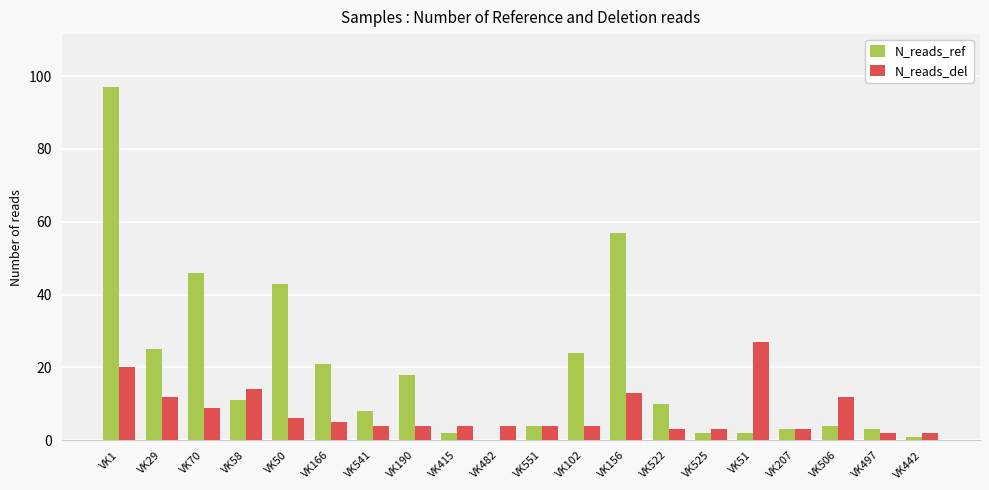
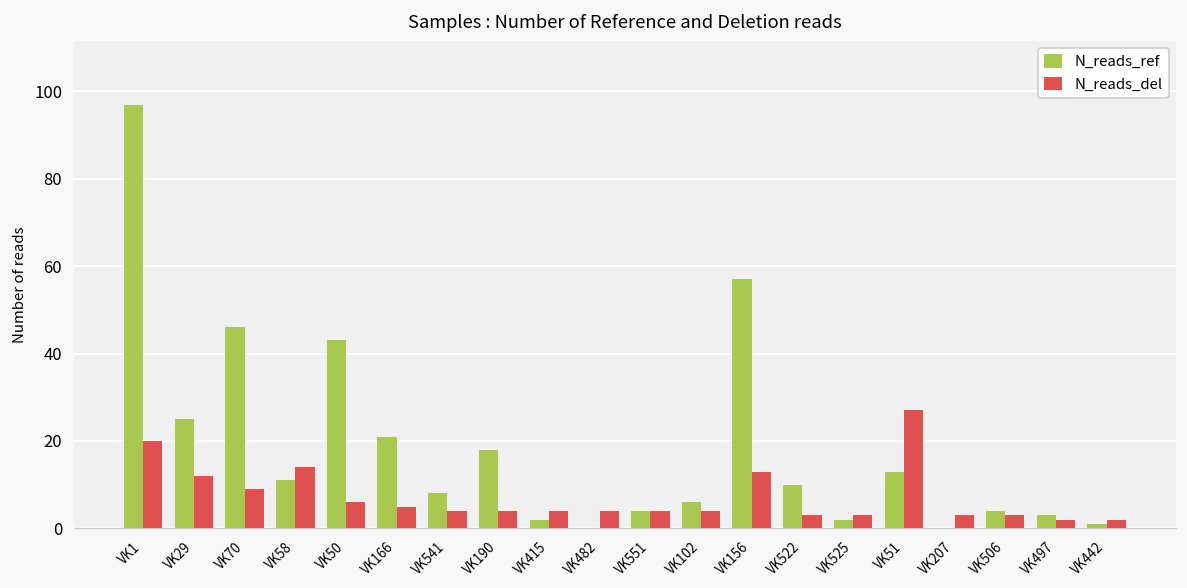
  {
    "N_reads_ref": {
      "VK1": 97,
      "VK29": 25,
      "VK70": 46,
      "VK58": 11,
      "VK50": 43,
      "VK166": 21,
      "VK541": 8,
      "VK190": 18,
      "VK415": 2,
      "VK482": 0,
      "VK551": 4,
-     "VK102": 24,
+     "VK102": 6,
      "VK156": 57,
      "VK522": 10,
      "VK525": 2,
-     "VK51": 2,
-     "VK207": 3,
+     "VK51": 13,
+     "VK207": 0,
      "VK506": 4,
      "VK497": 3,
      "VK442": 1
    },
    "N_reads_del": {
      "VK1": 20,
      "VK29": 12,
      "VK70": 9,
      "VK58": 14,
      "VK50": 6,
      "VK166": 5,
      "VK541": 4,
      "VK190": 4,
      "VK415": 4,
      "VK482": 4,
      "VK551": 4,
      "VK102": 4,
      "VK156": 13,
      "VK522": 3,
      "VK525": 3,
      "VK51": 27,
      "VK207": 3,
-     "VK506": 12,
+     "VK506": 3,
      "VK497": 2,
      "VK442": 2
    }
  }
